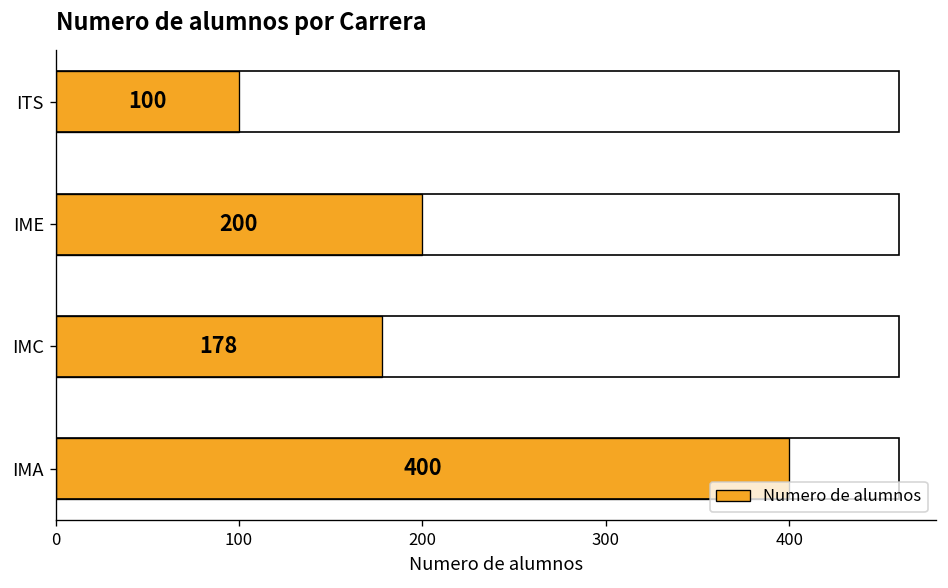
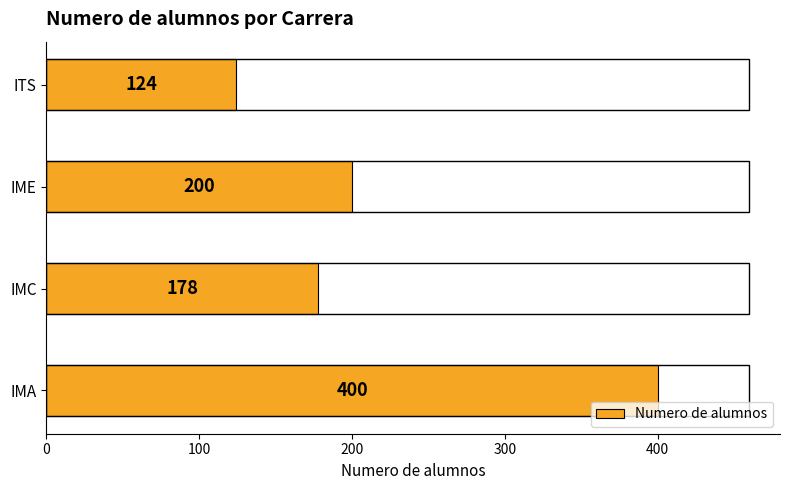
  {
-   "ITS": 100,
+   "ITS": 124,
    "IME": 200,
    "IMC": 178,
    "IMA": 400
  }
